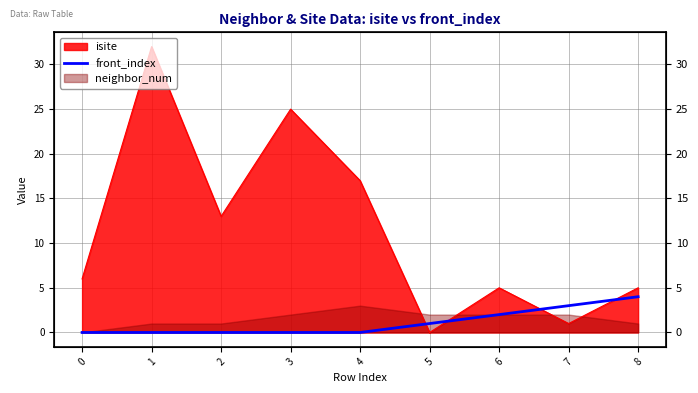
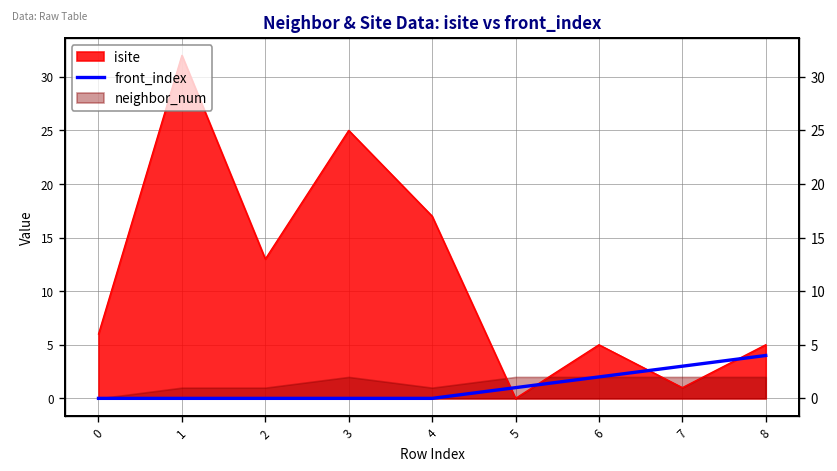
  {
    "isite": {
      "0": 6,
      "2": 13,
      "3": 25,
      "4": 17,
      "5": 0,
      "6": 5,
      "7": 1,
      "8": 5
    },
    "front_index": {
      "1": 0,
      "2": 0,
      "3": 0,
      "4": 0,
      "5": 1,
      "7": 3,
      "8": 4
    },
    "neighbor_num": {
      "1": 1,
      "2": 1,
      "3": 2,
-     "4": 3,
+     "4": 1,
      "5": 2,
      "7": 2,
-     "8": 1
+     "8": 2
    }
  }
